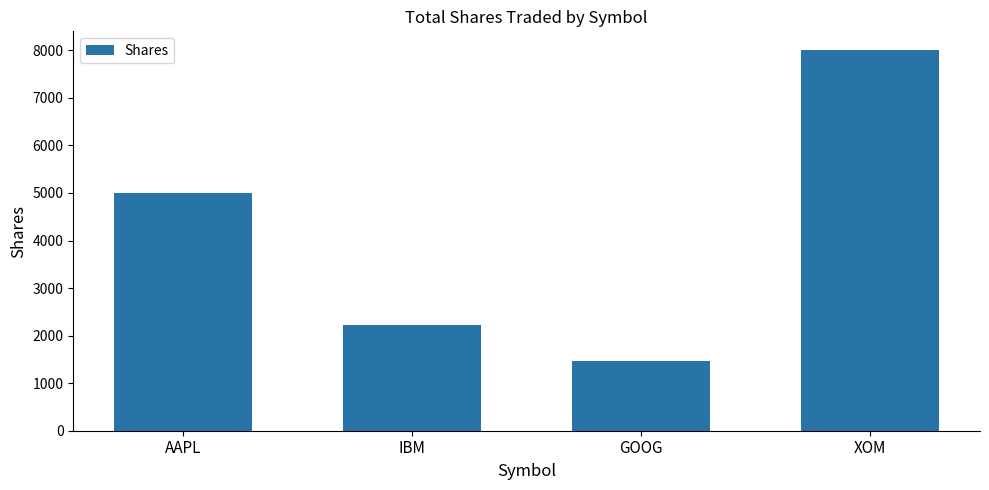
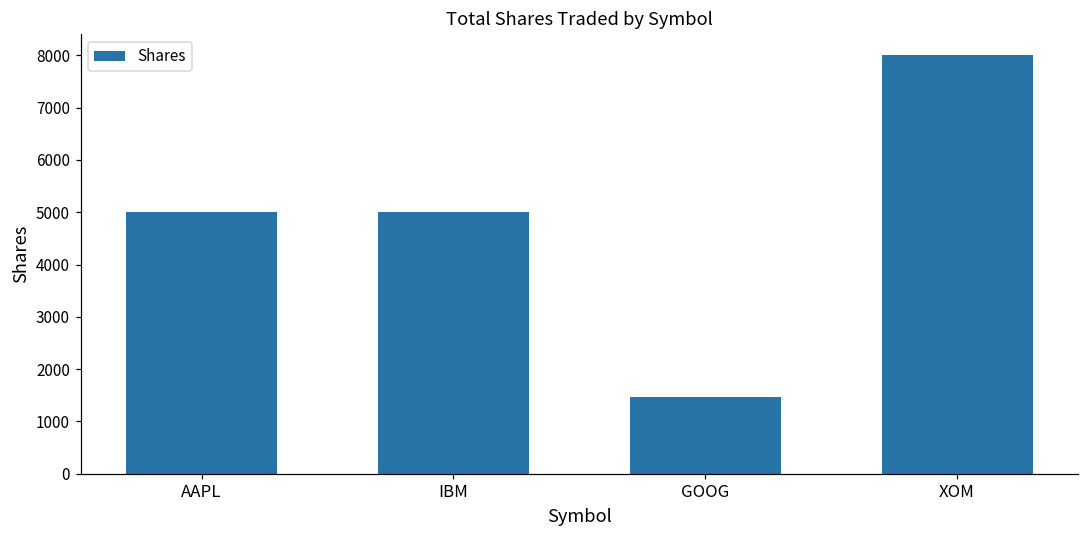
  {
    "AAPL": 5000,
-   "IBM": 2200,
+   "IBM": 5000,
    "GOOG": 1500,
    "XOM": 8000
  }
